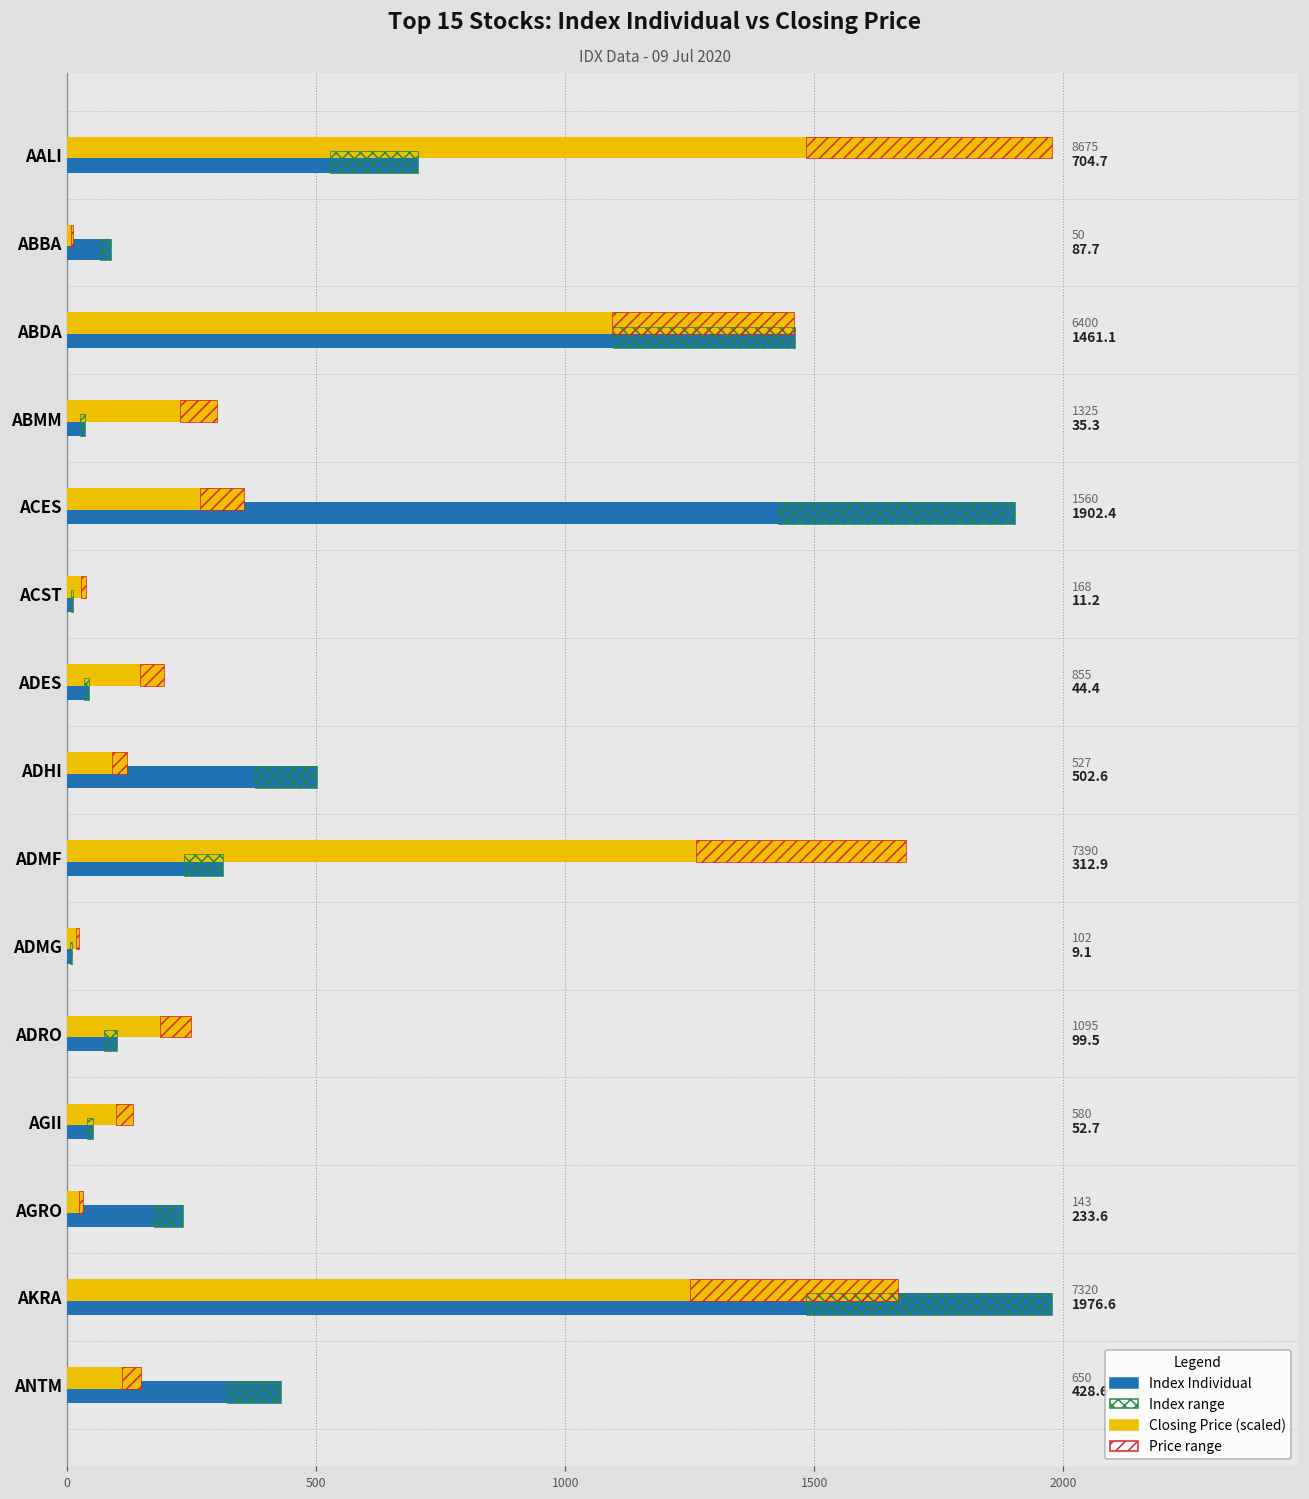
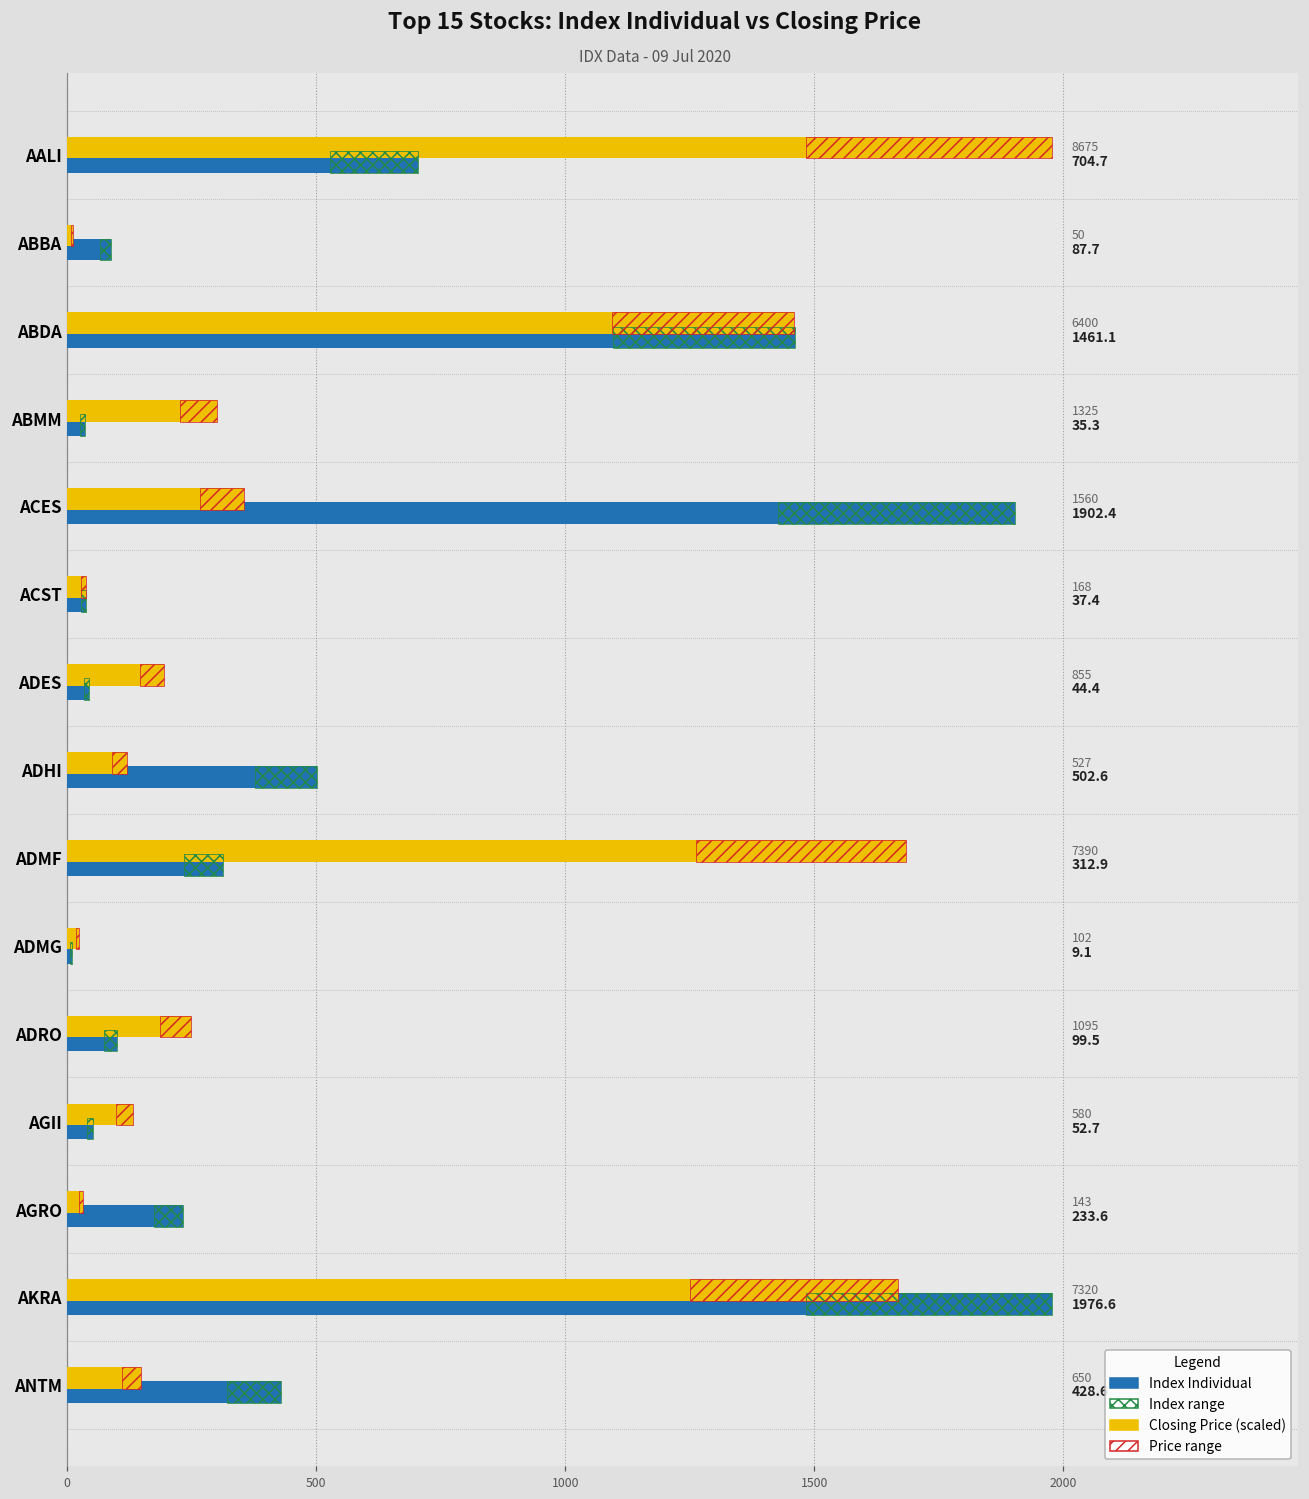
  {
    "Index Individual": {
-     "ACST": 11.2,
+     "ACST": 37.4,
      "AKRA": 1976.6
    },
    "Closing Price (scaled)": {
      "ABBA": 10,
      "ABDA": 1460,
      "ABMM": 300,
      "ACES": 360,
      "ACST": 40,
      "ADES": 190,
      "ADHI": 120,
      "ADMF": 1680,
      "ADMG": 20,
      "ADRO": 250,
      "AGII": 130,
      "AGRO": 30,
      "AKRA": 1670,
      "ANTM": 150
    }
  }
